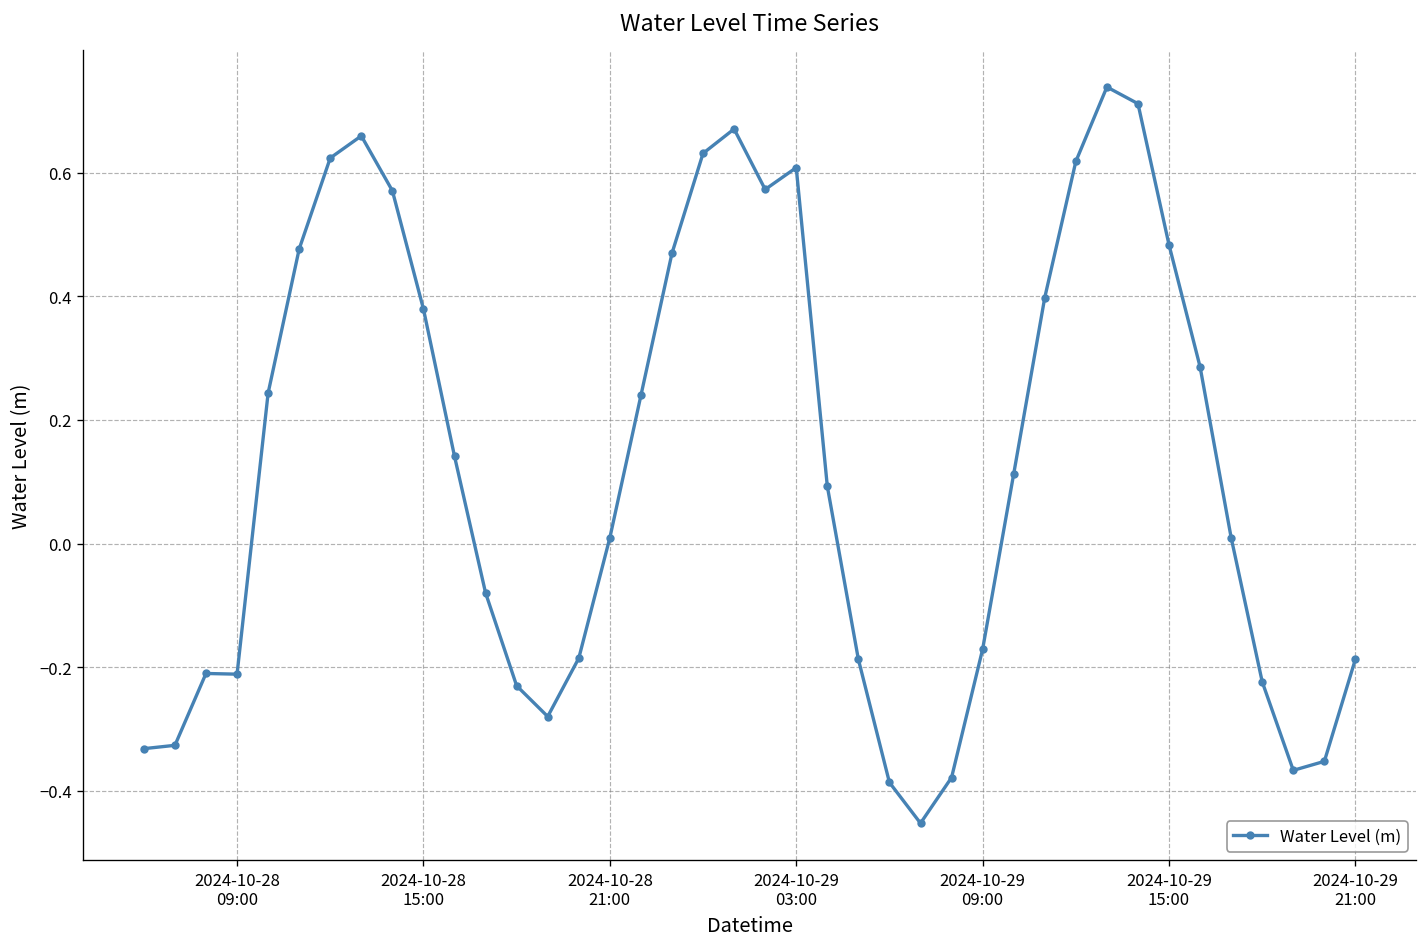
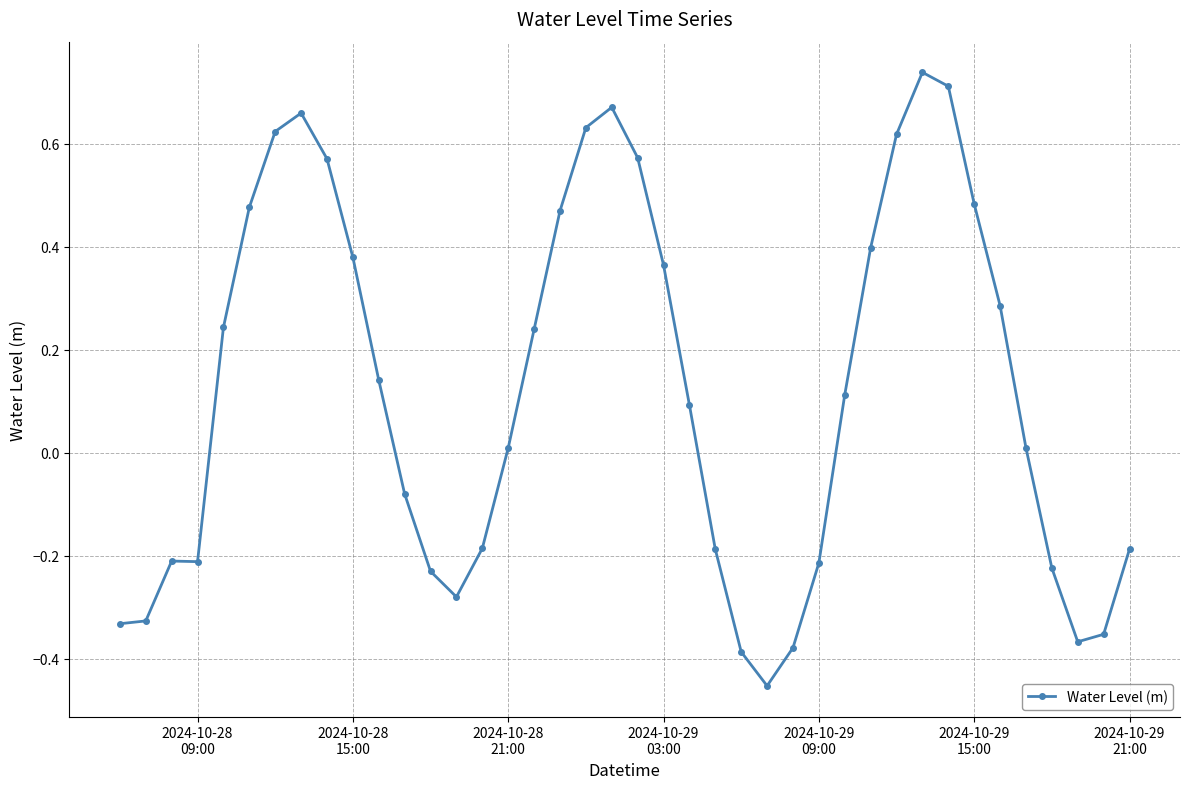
  {
    "2024-10-28 09:00": -0.21,
    "2024-10-28 15:00": 0.38,
    "2024-10-28 21:00": 0.01,
-   "2024-10-29 03:00": 0.61,
-   "2024-10-29 09:00": -0.17,
+   "2024-10-29 03:00": 0.36,
+   "2024-10-29 09:00": -0.21,
    "2024-10-29 15:00": 0.48,
    "2024-10-29 21:00": -0.19
  }
